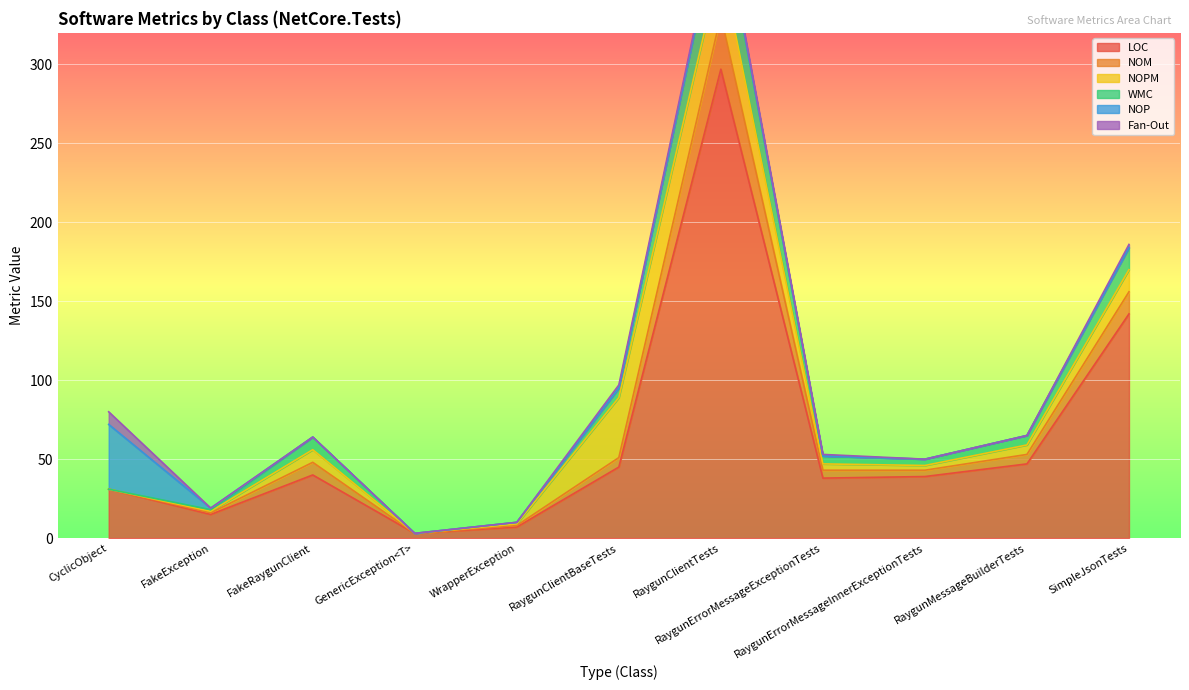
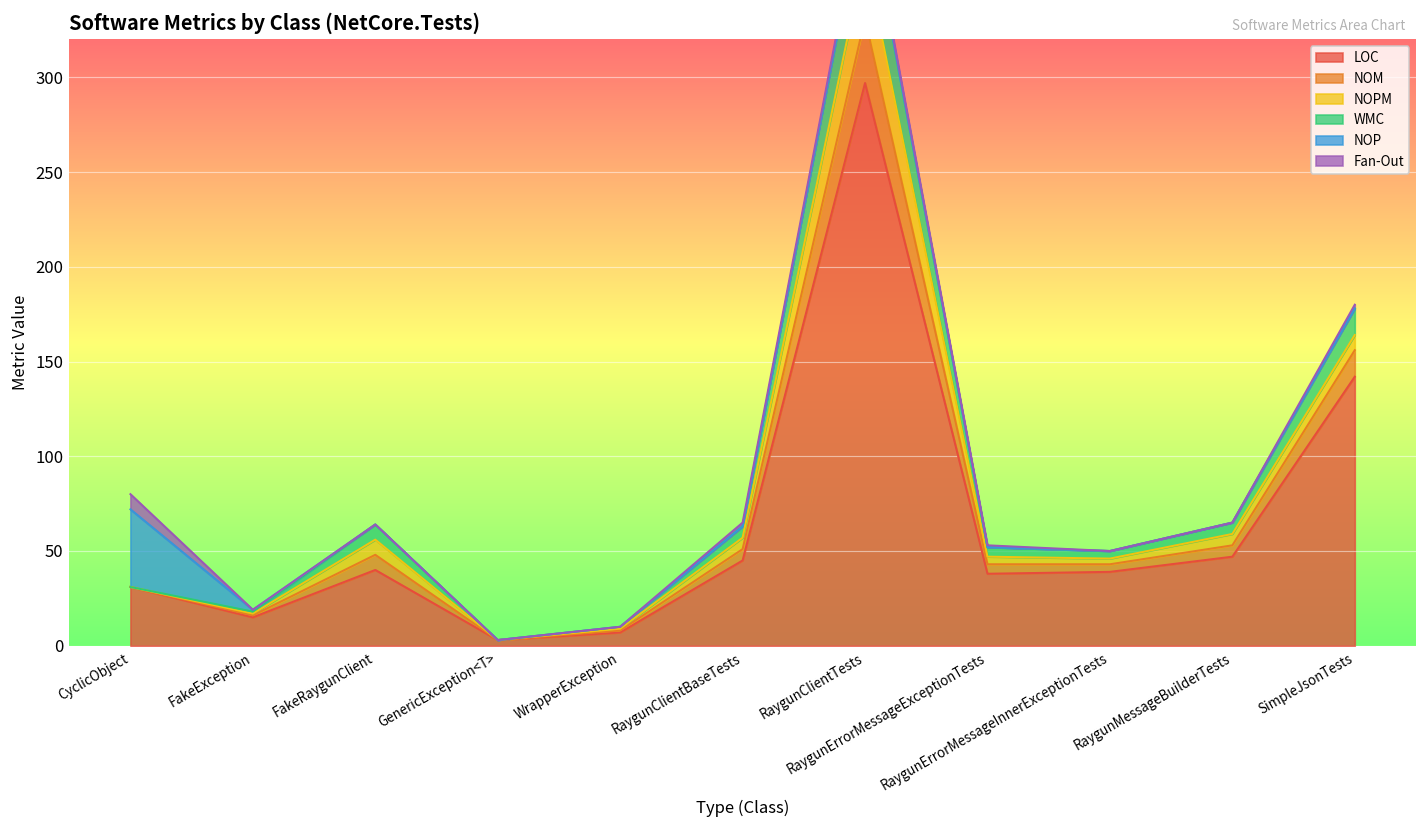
  {
    "NOPM": {
      "FakeRaygunClient": 8,
-     "RaygunClientBaseTests": 38,
+     "RaygunClientBaseTests": 6,
      "RaygunErrorMessageExceptionTests": 4,
      "RaygunErrorMessageInnerExceptionTests": 3,
      "RaygunMessageBuilderTests": 6,
-     "SimpleJsonTests": 14
+     "SimpleJsonTests": 8
    },
    "NOP": {
      "CyclicObject": 41
    },
    "Fan-Out": {
      "CyclicObject": 8,
      "RaygunClientBaseTests": 2,
      "SimpleJsonTests": 2
    }
  }
